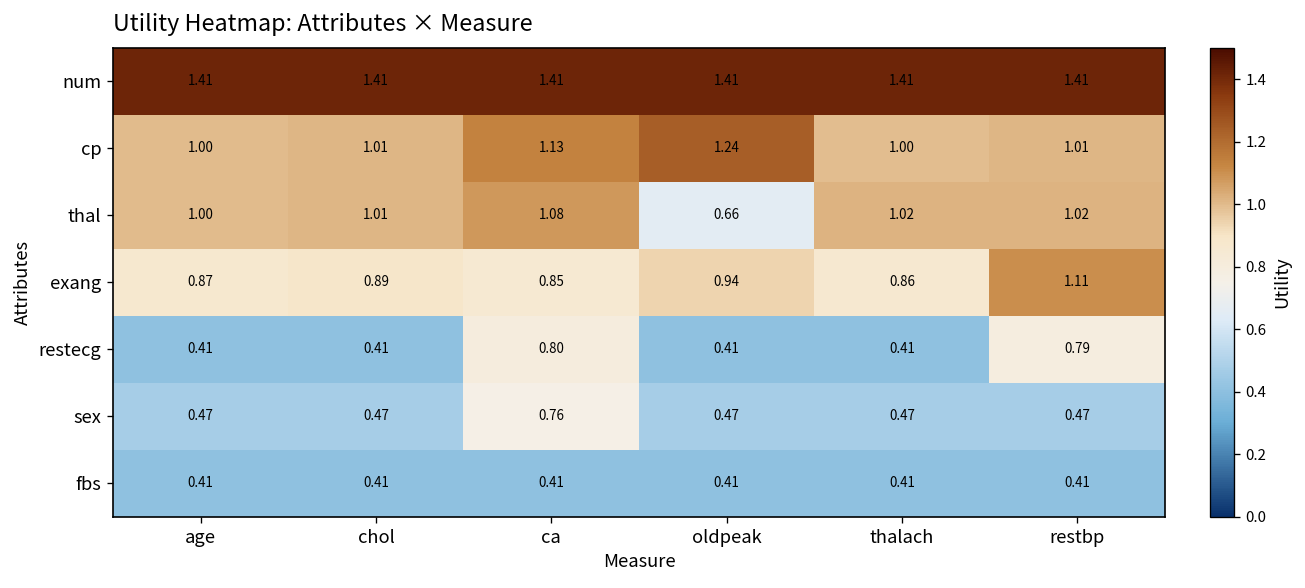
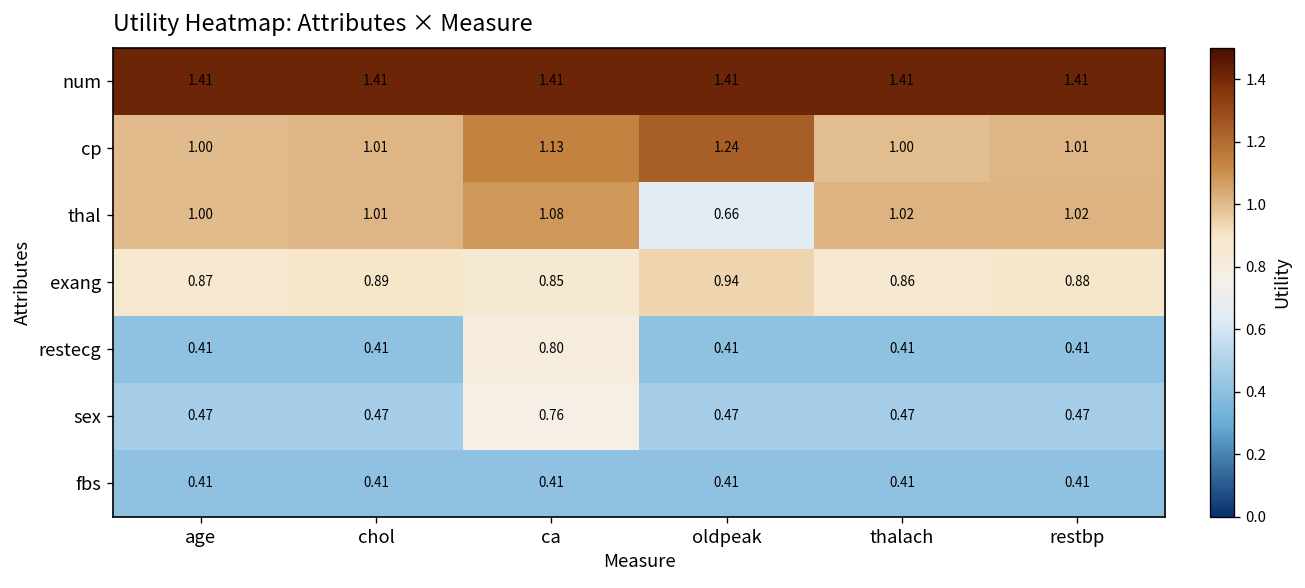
  {
    "num": {
      "age": 1.41,
      "chol": 1.41,
      "ca": 1.41,
      "oldpeak": 1.41,
      "thalach": 1.41,
      "restbp": 1.41
    },
    "cp": {
      "age": 1.00,
      "chol": 1.01,
      "ca": 1.13,
      "oldpeak": 1.24,
      "thalach": 1.00,
      "restbp": 1.01
    },
    "thal": {
      "age": 1.00,
      "chol": 1.01,
      "ca": 1.08,
      "oldpeak": 0.66,
      "thalach": 1.02,
      "restbp": 1.02
    },
    "exang": {
      "age": 0.87,
      "chol": 0.89,
      "ca": 0.85,
      "oldpeak": 0.94,
      "thalach": 0.86,
-     "restbp": 1.11
+     "restbp": 0.88
    },
    "restecg": {
      "age": 0.41,
      "chol": 0.41,
      "ca": 0.80,
      "oldpeak": 0.41,
      "thalach": 0.41,
-     "restbp": 0.79
+     "restbp": 0.41
    },
    "sex": {
      "age": 0.47,
      "chol": 0.47,
      "ca": 0.76,
      "oldpeak": 0.47,
      "thalach": 0.47,
      "restbp": 0.47
    },
    "fbs": {
      "age": 0.41,
      "chol": 0.41,
      "ca": 0.41,
      "oldpeak": 0.41,
      "thalach": 0.41,
      "restbp": 0.41
    }
  }
